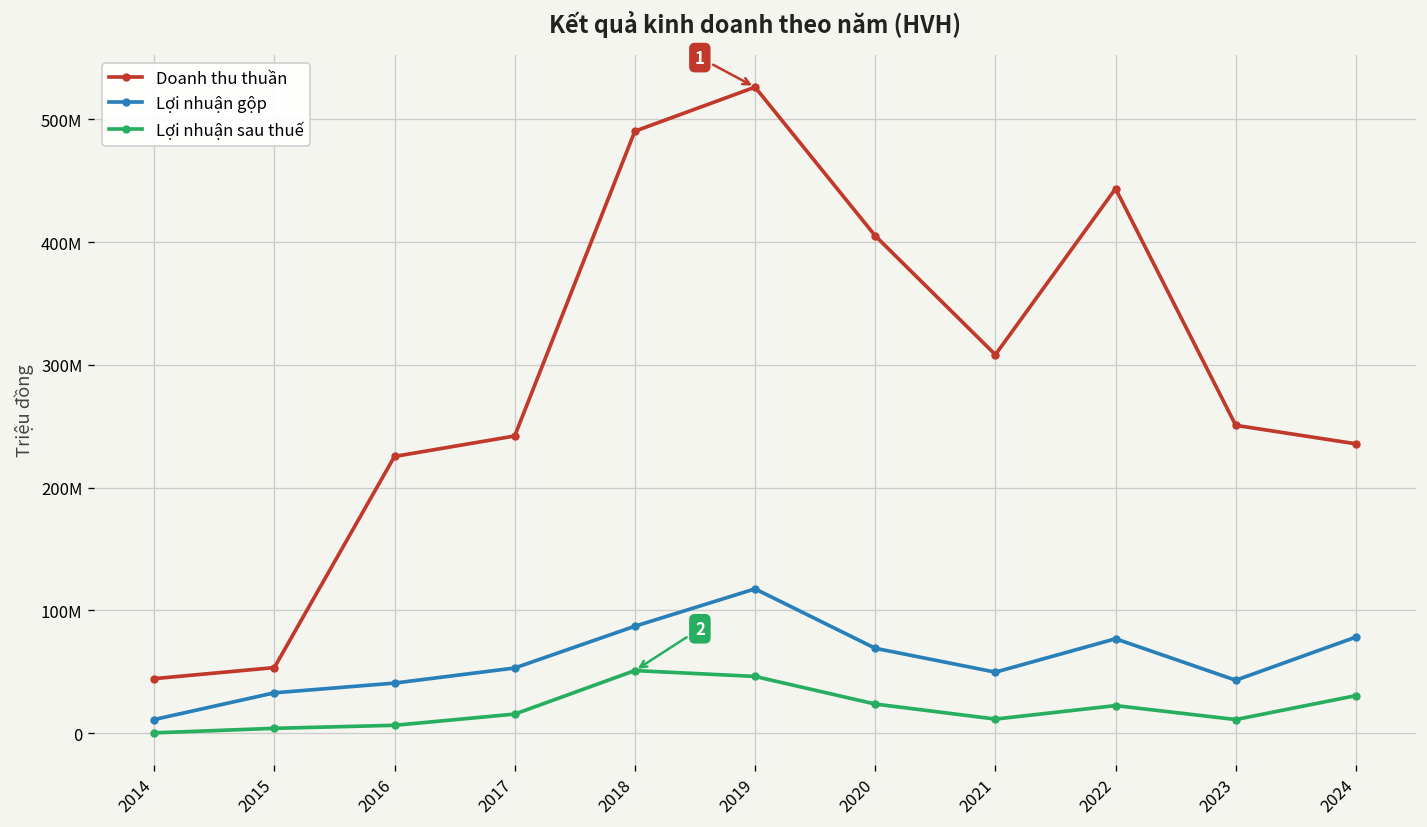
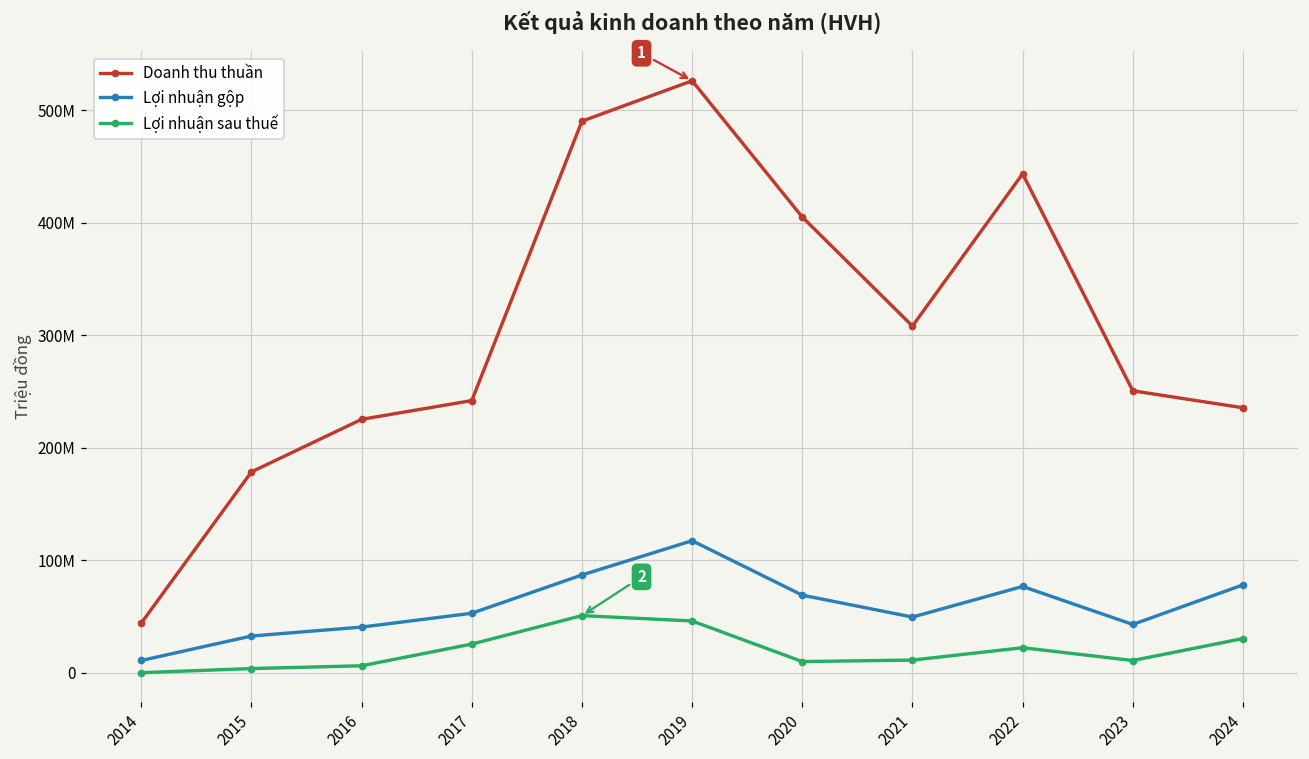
  {
    "Doanh thu thuần": {
      "2014": 44000000,
-     "2015": 53000000,
+     "2015": 179000000,
      "2016": 225000000,
      "2017": 242000000,
      "2018": 490000000,
      "2019": 526000000,
      "2020": 405000000,
      "2021": 308000000,
      "2022": 444000000,
      "2023": 251000000,
      "2024": 236000000
    },
    "Lợi nhuận gộp": {
      "2014": 11000000,
      "2015": 33000000,
      "2016": 41000000,
      "2017": 53000000,
      "2018": 87000000,
      "2019": 118000000,
      "2020": 69000000,
      "2021": 50000000,
      "2022": 77000000,
      "2023": 43000000,
      "2024": 78000000
    },
    "Lợi nhuận sau thuế": {
      "2014": 0,
      "2015": 4000000,
      "2016": 6000000,
-     "2017": 16000000,
+     "2017": 26000000,
      "2018": 51000000,
      "2019": 46000000,
-     "2020": 24000000,
+     "2020": 10000000,
      "2021": 11000000,
      "2022": 22000000,
      "2023": 11000000,
      "2024": 31000000
    }
  }
